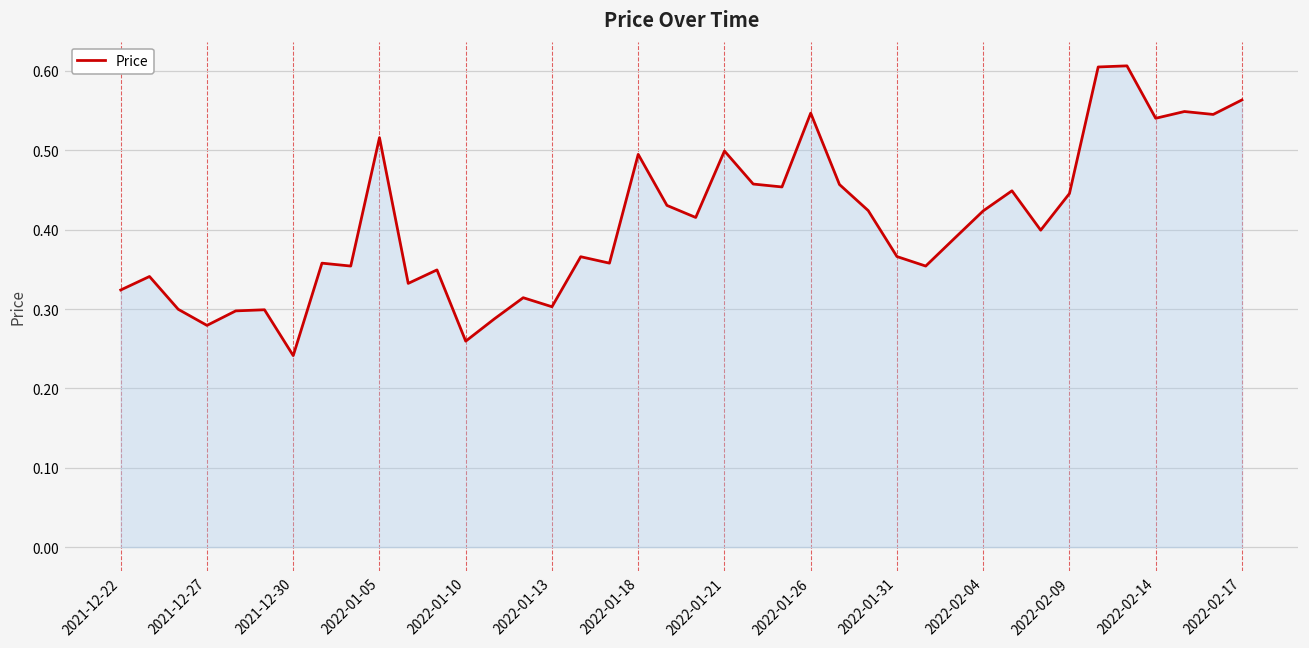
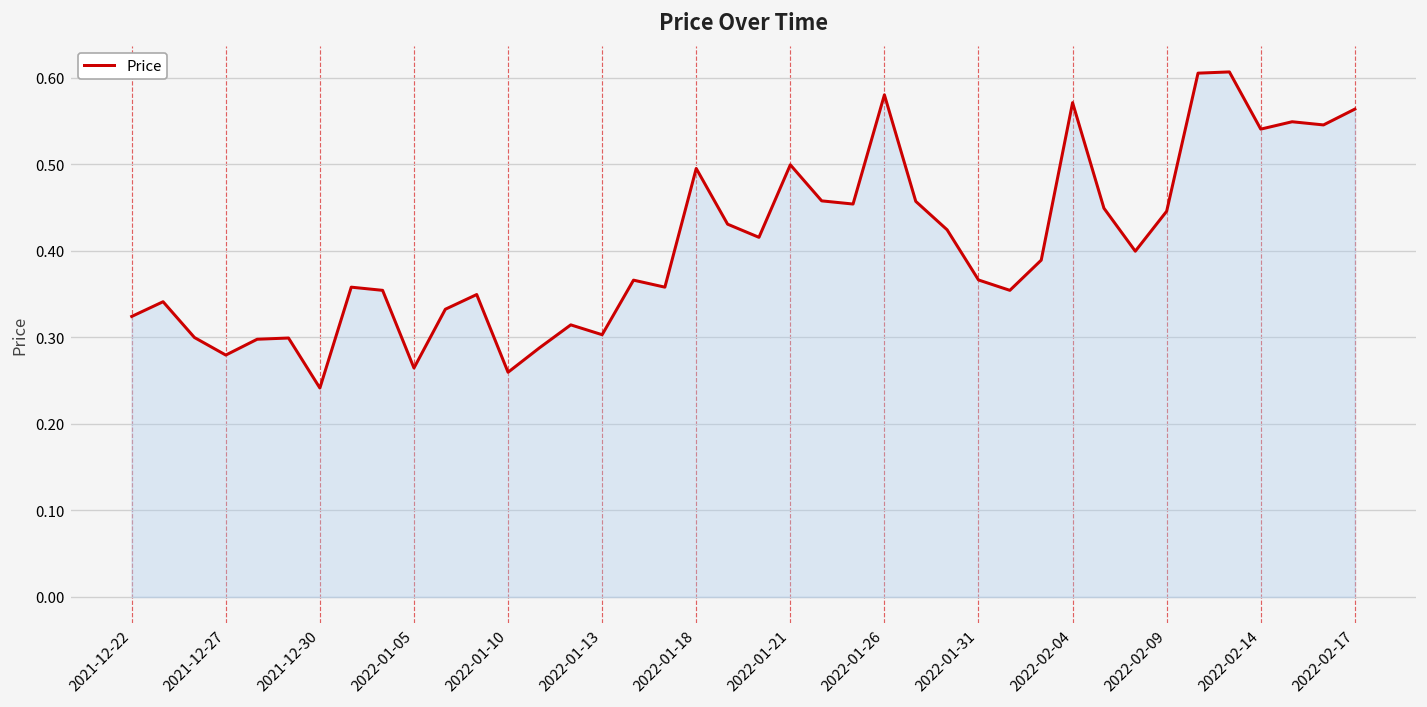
  {
    "2021-12-22": 0.32,
    "2021-12-27": 0.28,
    "2021-12-30": 0.24,
-   "2022-01-05": 0.52,
+   "2022-01-05": 0.26,
    "2022-01-10": 0.26,
    "2022-01-13": 0.30,
    "2022-01-18": 0.49,
    "2022-01-21": 0.50,
-   "2022-01-26": 0.55,
+   "2022-01-26": 0.58,
    "2022-01-31": 0.37,
-   "2022-02-04": 0.42,
+   "2022-02-04": 0.57,
    "2022-02-09": 0.45,
    "2022-02-14": 0.54,
    "2022-02-17": 0.56
  }
